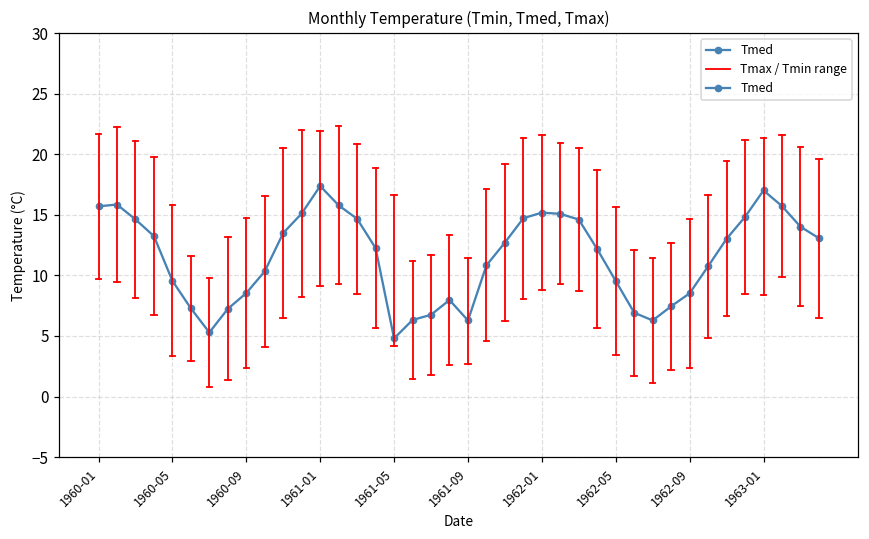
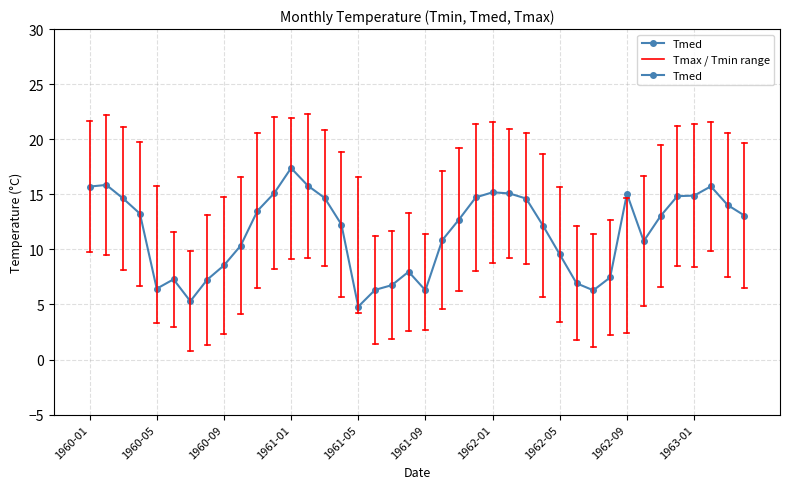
  {
    "Tmed": {
      "1960-01": 15.7,
-     "1960-05": 9.6,
+     "1960-05": 6.4,
      "1960-09": 8.5,
      "1961-01": 17.4,
      "1961-05": 4.8,
      "1961-09": 6.3,
      "1962-01": 15.2,
      "1962-05": 9.5,
-     "1962-09": 8.5,
-     "1963-01": 17.0
+     "1962-09": 15.0,
+     "1963-01": 14.9
    }
  }
